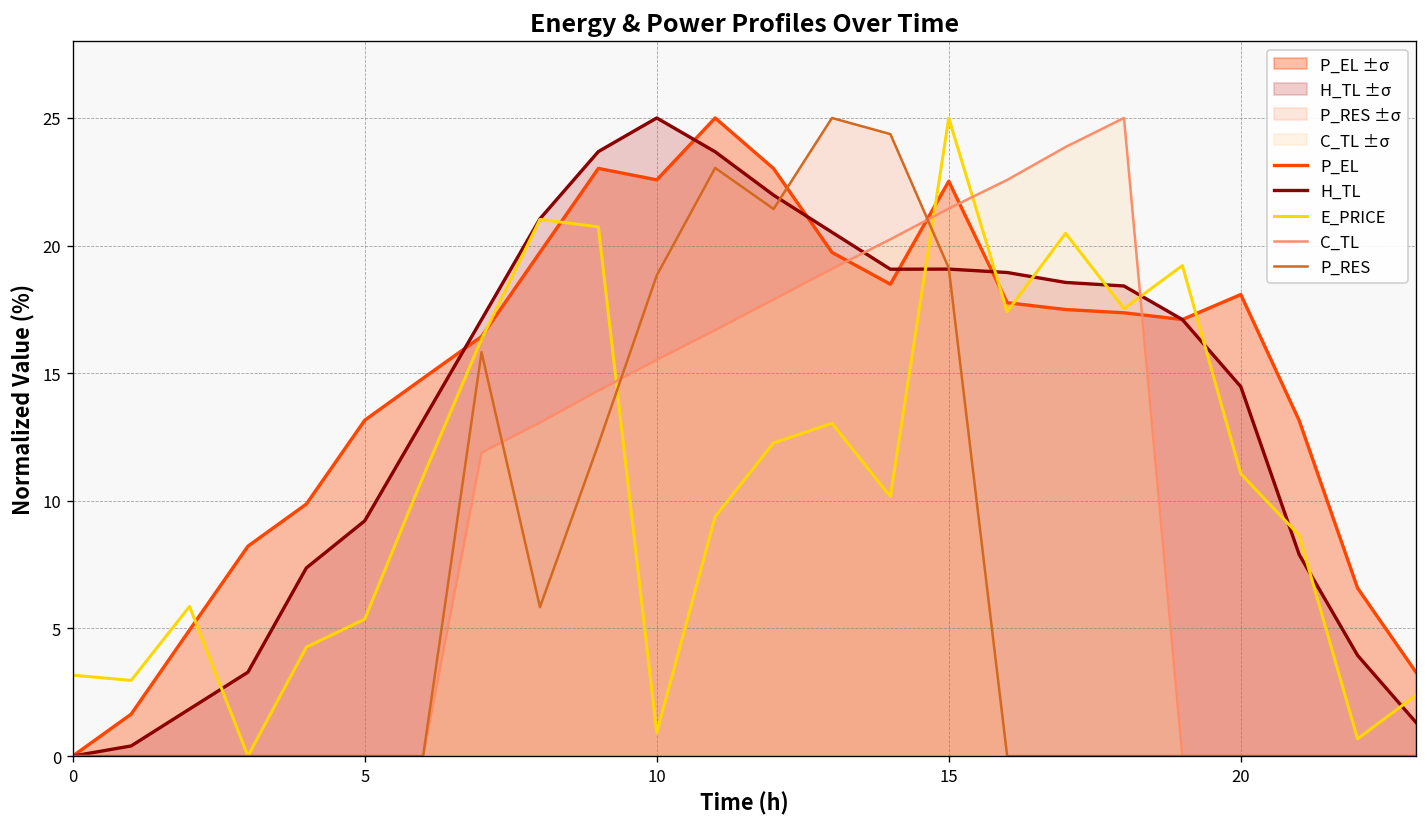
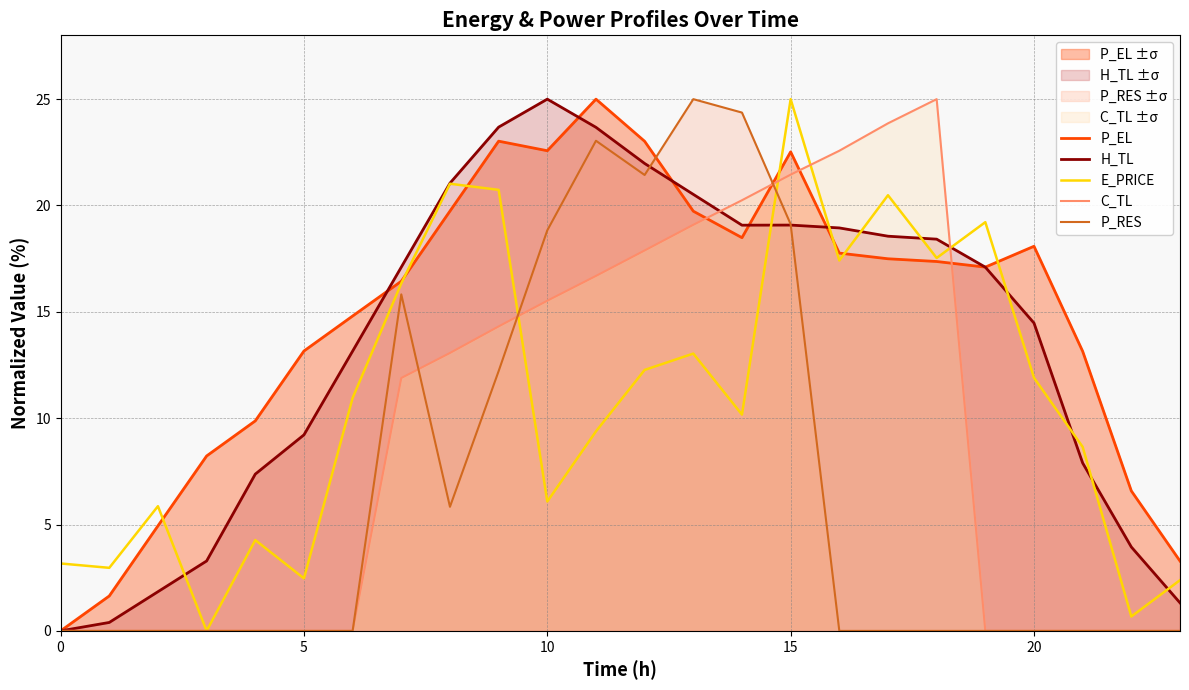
  {
    "P_EL ±σ": {
      "5": 13.2,
      "10": 22.6,
      "15": 22.5,
      "20": 18.1
    },
    "E_PRICE": {
      "0": 3.2,
-     "5": 5.4,
-     "10": 0.9,
+     "5": 2.5,
+     "10": 6.1,
      "15": 25.0,
-     "20": 11.1
+     "20": 11.9
    }
  }
